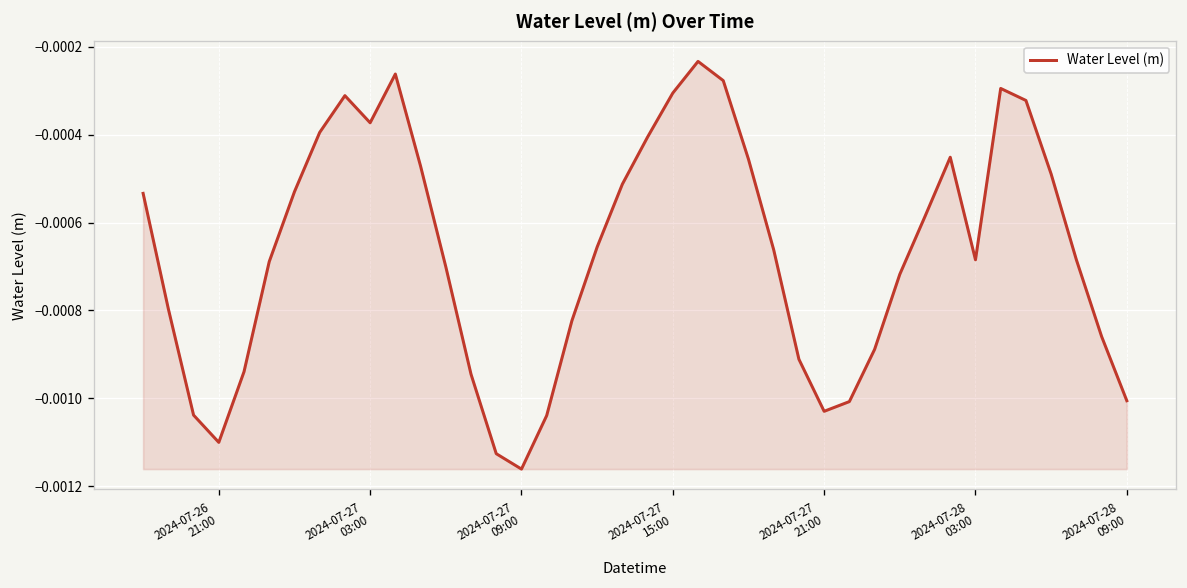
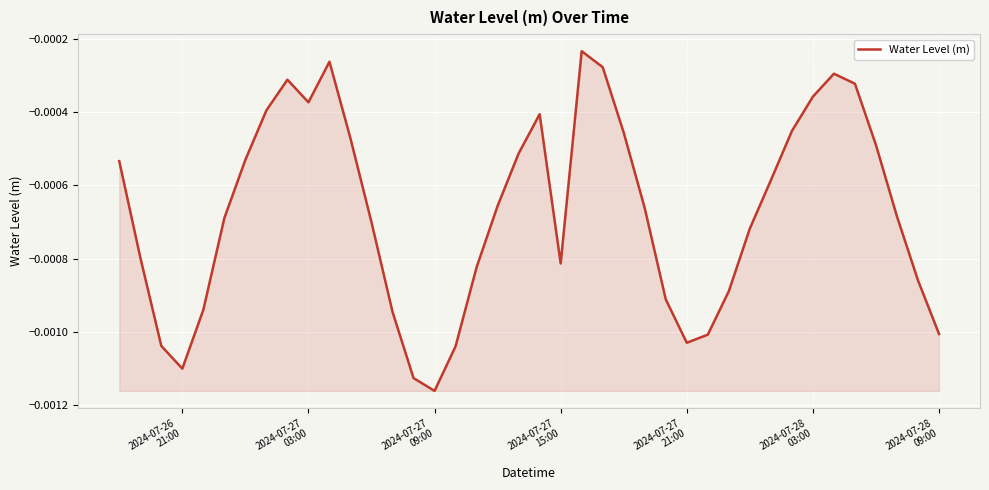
  {
    "2024-07-26 21:00": -0.00110,
    "2024-07-27 03:00": -0.00037,
    "2024-07-27 09:00": -0.00116,
-   "2024-07-27 15:00": -0.00030,
+   "2024-07-27 15:00": -0.00081,
    "2024-07-27 21:00": -0.00103,
-   "2024-07-28 03:00": -0.00068,
+   "2024-07-28 03:00": -0.00036,
    "2024-07-28 09:00": -0.00101
  }
